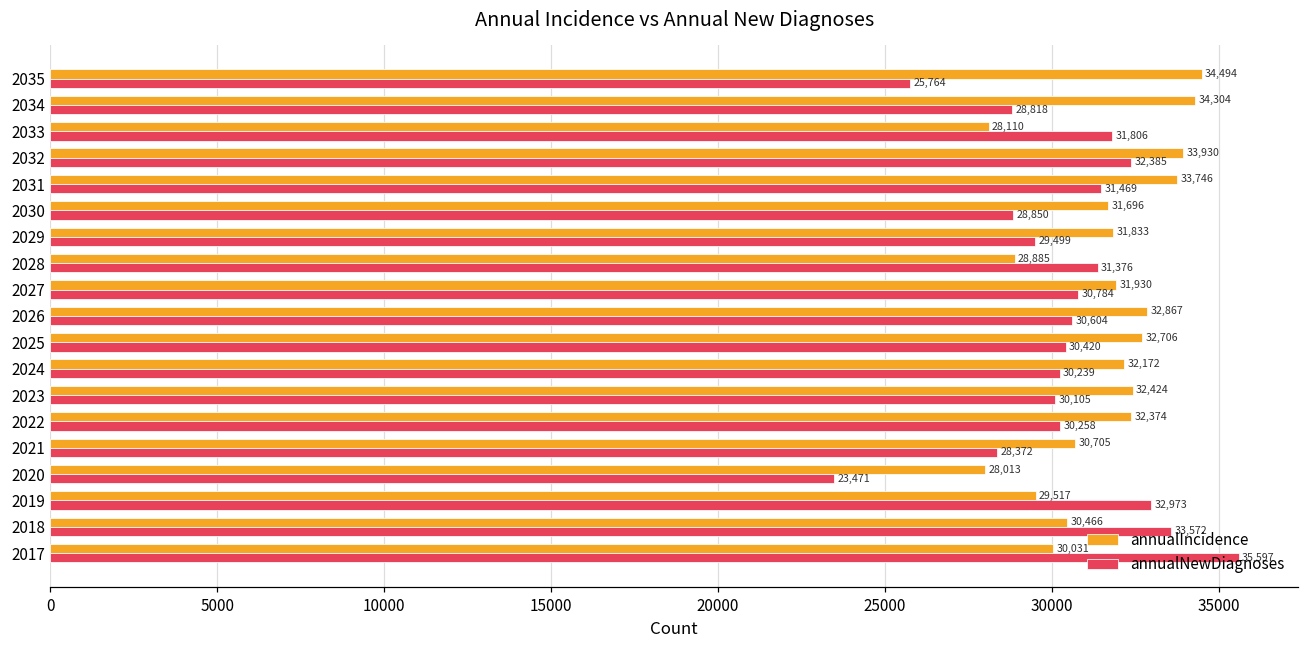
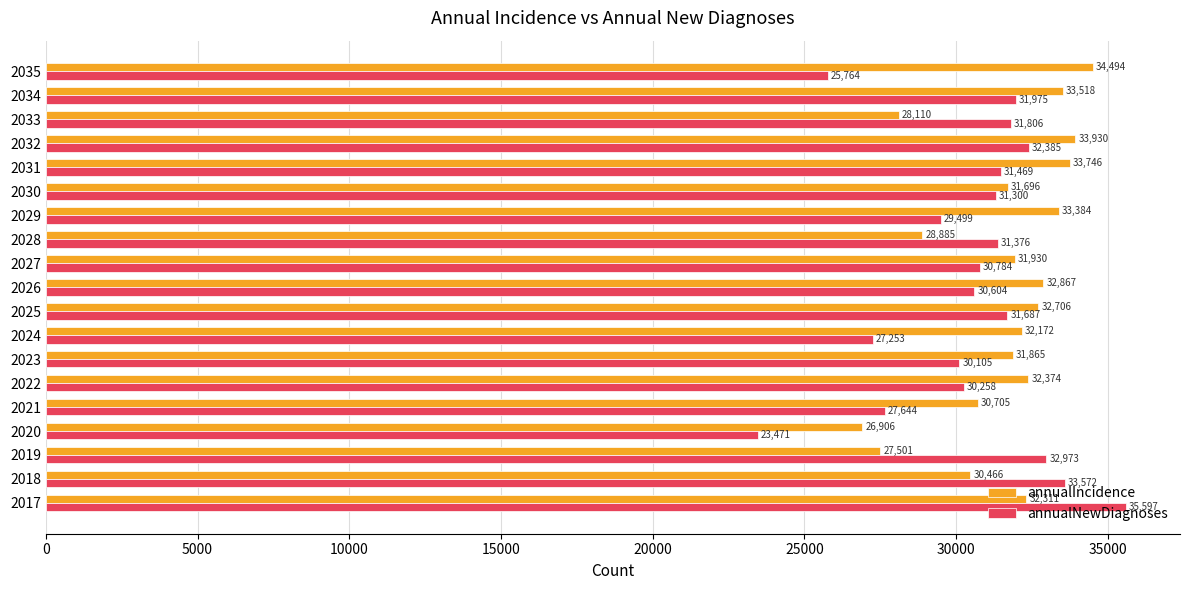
  {
    "annualIncidence": {
      "2035": "34,494",
-     "2034": "34,304",
+     "2034": "33,518",
      "2033": "28,110",
      "2032": "33,930",
      "2031": "33,746",
      "2030": "31,696",
-     "2029": "31,833",
+     "2029": "33,384",
      "2028": "28,885",
      "2027": "31,930",
      "2026": "32,867",
      "2025": "32,706",
      "2024": "32,172",
-     "2023": "32,424",
+     "2023": "31,865",
      "2022": "32,374",
      "2021": "30,705",
-     "2020": "28,013",
-     "2019": "29,517",
+     "2020": "26,906",
+     "2019": "27,501",
      "2018": "30,466",
-     "2017": "30,031"
+     "2017": "32,311"
    },
    "annualNewDiagnoses": {
      "2035": "25,764",
-     "2034": "28,818",
+     "2034": "31,975",
      "2033": "31,806",
      "2032": "32,385",
      "2031": "31,469",
-     "2030": "28,850",
+     "2030": "31,300",
      "2029": "29,499",
      "2028": "31,376",
      "2027": "30,784",
      "2026": "30,604",
-     "2025": "30,420",
-     "2024": "30,239",
+     "2025": "31,687",
+     "2024": "27,253",
      "2023": "30,105",
      "2022": "30,258",
-     "2021": "28,372",
+     "2021": "27,644",
      "2020": "23,471",
      "2019": "32,973",
      "2018": "33,572",
      "2017": "35,597"
    }
  }
